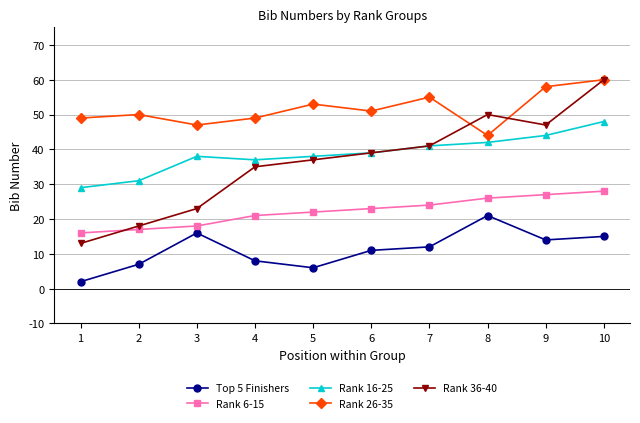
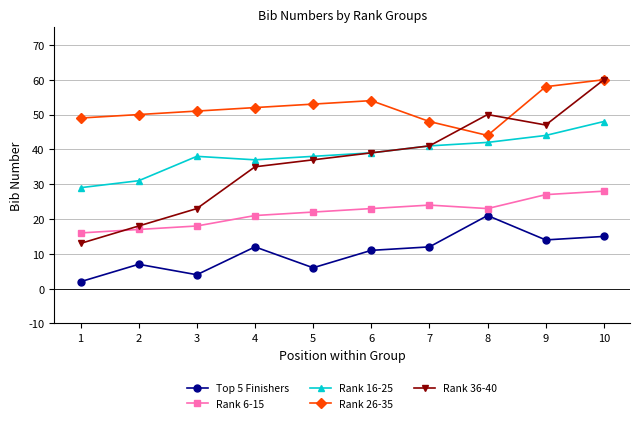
  {
    "Top 5 Finishers": {
      "1": 2,
      "2": 7,
-     "3": 16,
-     "4": 8,
+     "3": 4,
+     "4": 12,
      "5": 6,
      "6": 11,
      "7": 12,
      "8": 21,
      "9": 14,
      "10": 15
    },
    "Rank 6-15": {
      "1": 16,
      "2": 17,
      "3": 18,
      "4": 21,
      "5": 22,
      "6": 23,
      "7": 24,
-     "8": 26,
+     "8": 23,
      "9": 27,
      "10": 28
    },
    "Rank 16-25": {
      "1": 29,
      "2": 31,
      "3": 38,
      "4": 37,
      "5": 38,
      "8": 42,
      "9": 44,
      "10": 48
    },
    "Rank 26-35": {
      "1": 49,
      "2": 50,
-     "3": 47,
-     "4": 49,
+     "3": 51,
+     "4": 52,
      "5": 53,
-     "6": 51,
-     "7": 55,
+     "6": 54,
+     "7": 48,
      "8": 44,
      "9": 58
    },
    "Rank 36-40": {
      "1": 13,
      "2": 18,
      "3": 23,
      "4": 35,
      "5": 37,
      "8": 50,
      "9": 47
    }
  }
